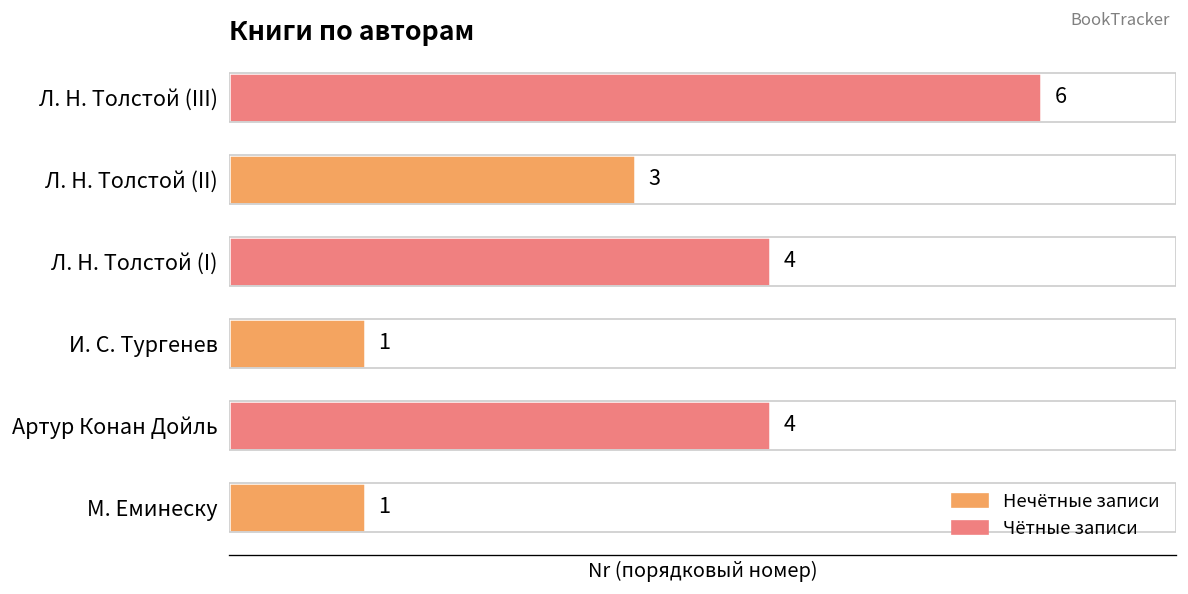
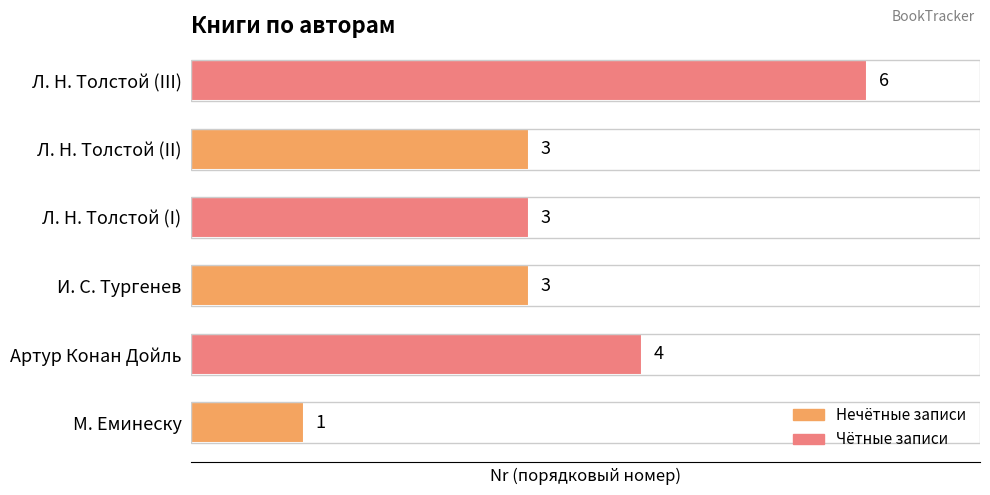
  {
    "Л. Н. Толстой (III)": 6,
    "Л. Н. Толстой (II)": 3,
-   "Л. Н. Толстой (I)": 4,
-   "И. С. Тургенев": 1,
+   "Л. Н. Толстой (I)": 3,
+   "И. С. Тургенев": 3,
    "Артур Конан Дойль": 4,
    "М. Еминеску": 1
  }
